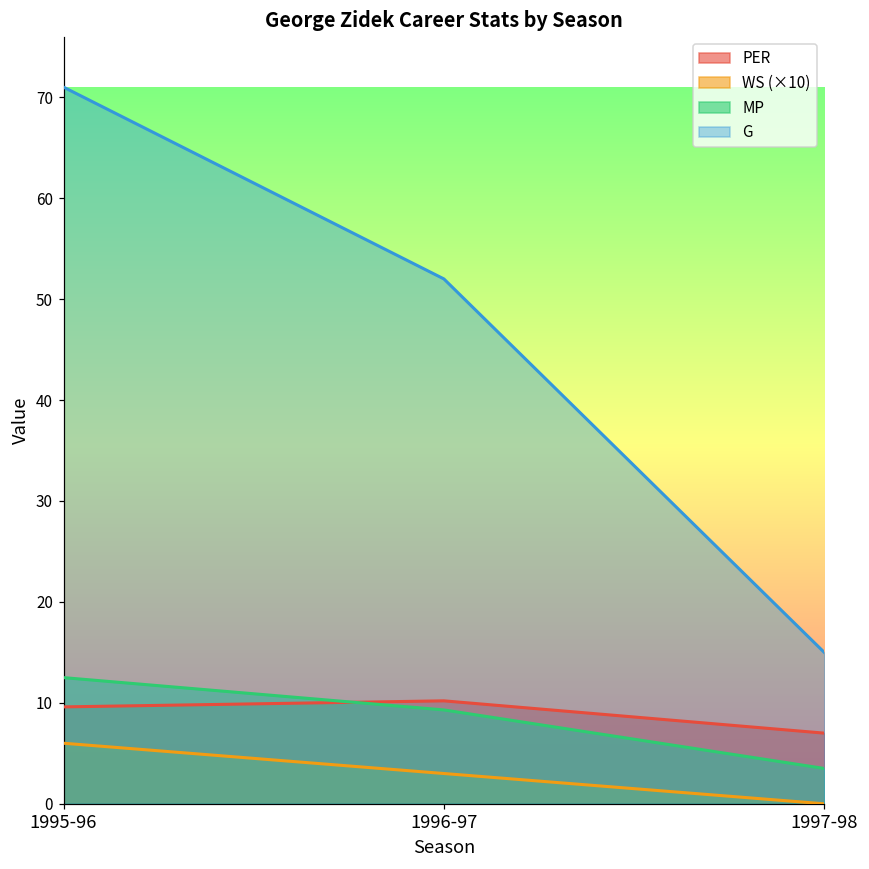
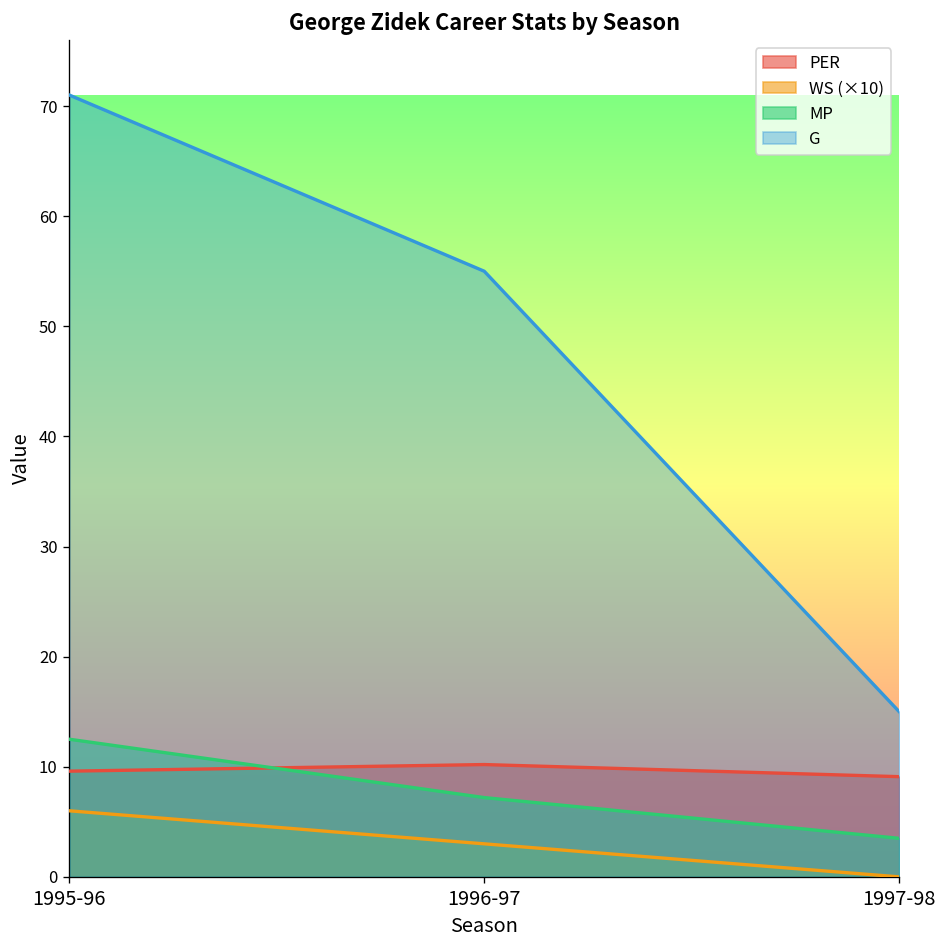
  {
    "PER": {
      "1995-96": 10,
      "1996-97": 10,
-     "1997-98": 7
+     "1997-98": 9
    },
    "WS (×10)": {
      "1995-96": 6,
      "1996-97": 3,
      "1997-98": 0
    },
    "MP": {
      "1995-96": 13,
-     "1996-97": 9,
+     "1996-97": 7,
      "1997-98": 4
    },
    "G": {
      "1995-96": 71,
-     "1996-97": 52,
+     "1996-97": 55,
      "1997-98": 15
    }
  }
